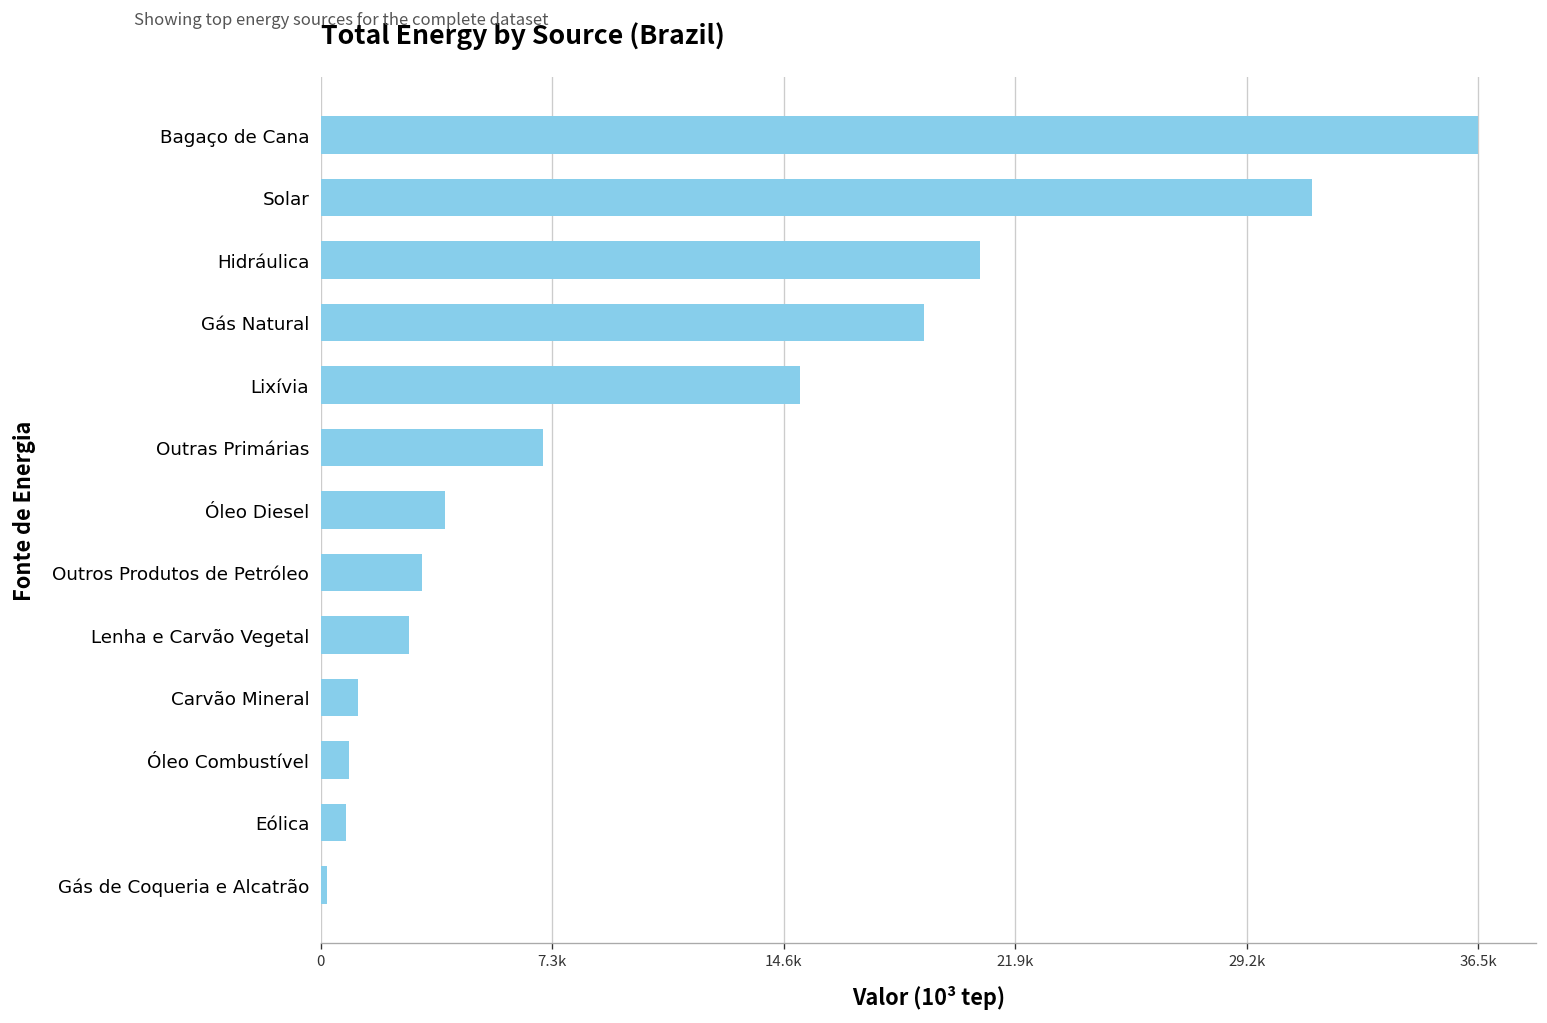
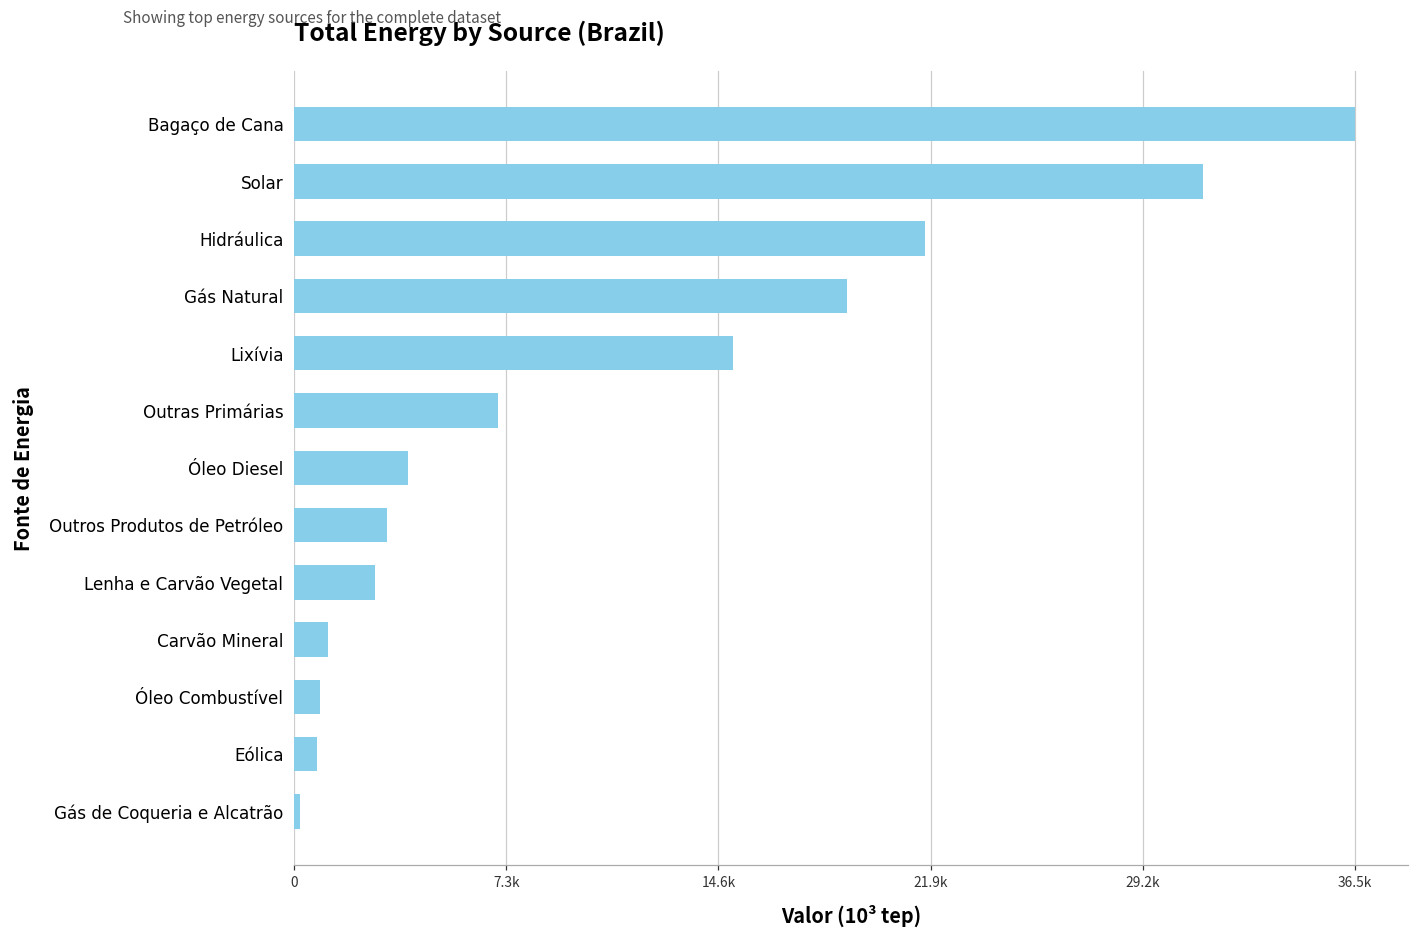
  {
    "Bagaço de Cana": 36500,
    "Solar": 31300,
-   "Hidráulica": 20800,
+   "Hidráulica": 21700,
    "Gás Natural": 19000,
    "Lixívia": 15100,
    "Outras Primárias": 7000,
    "Óleo Diesel": 3900,
    "Outros Produtos de Petróleo": 3200,
    "Lenha e Carvão Vegetal": 2800,
    "Carvão Mineral": 1200,
    "Óleo Combustível": 900,
    "Eólica": 800,
    "Gás de Coqueria e Alcatrão": 200
  }
